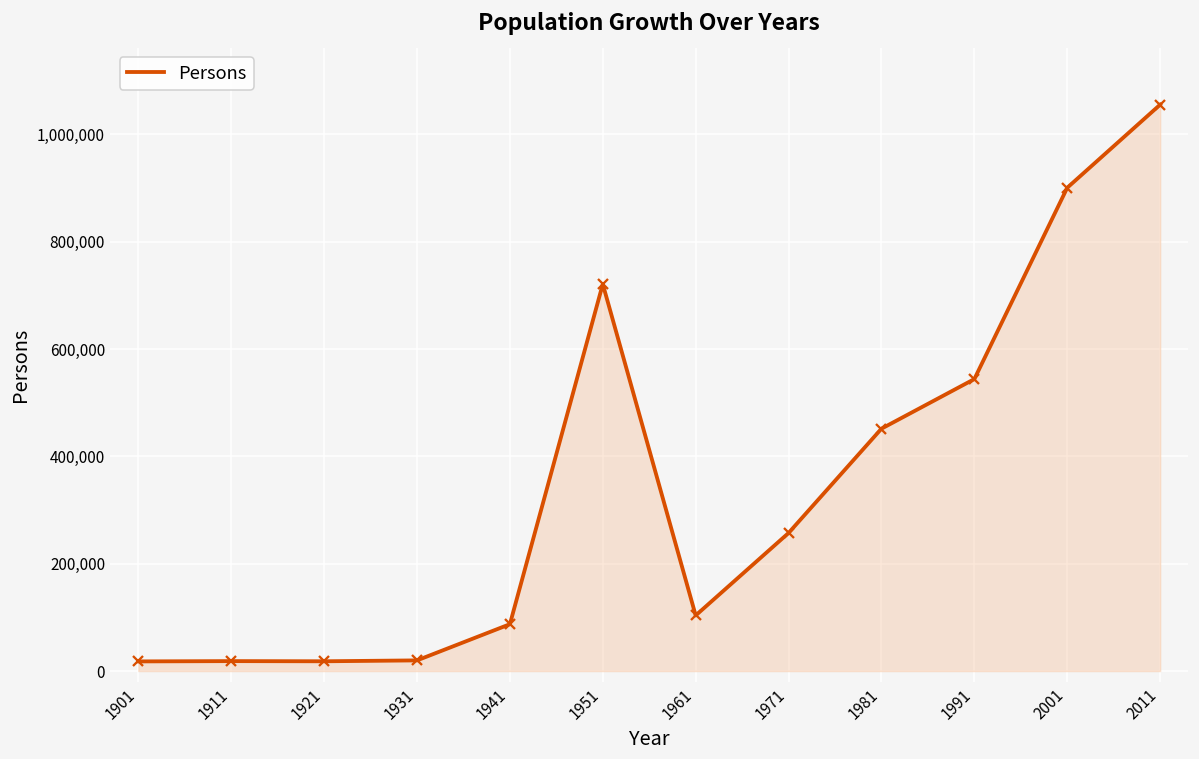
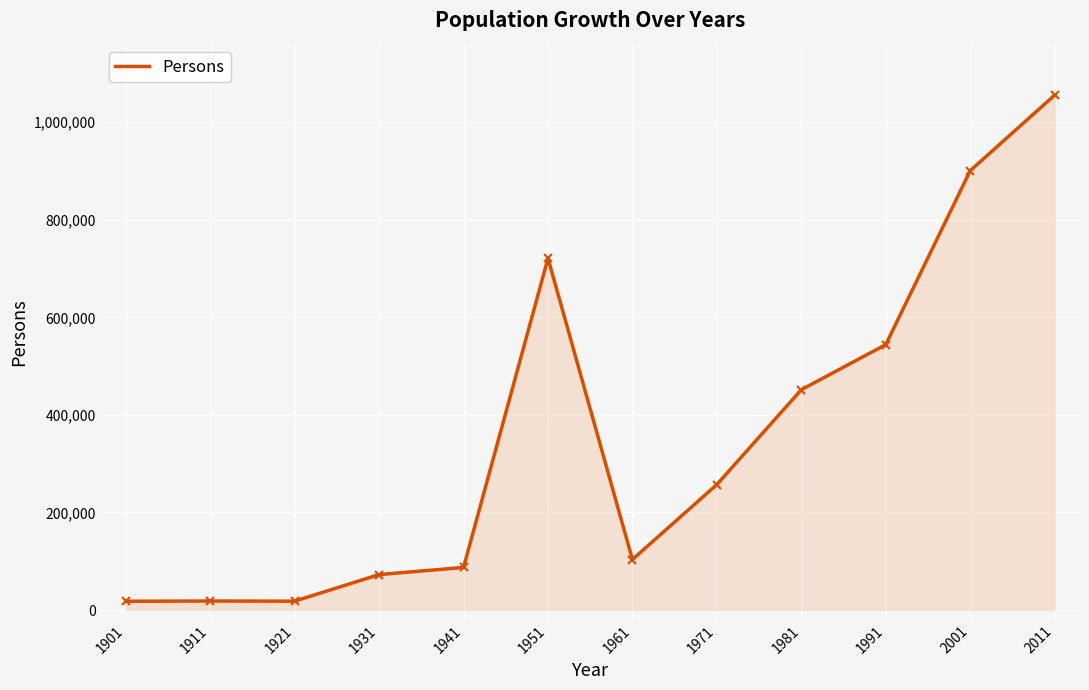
  {
    "1901": "20,000",
    "1911": "20,000",
    "1921": "20,000",
-   "1931": "20,000",
+   "1931": "70,000",
    "1941": "90,000",
    "1951": "720,000",
    "1961": "100,000",
    "1971": "260,000",
    "1981": "450,000",
    "1991": "540,000",
    "2001": "900,000",
    "2011": "1,060,000"
  }
